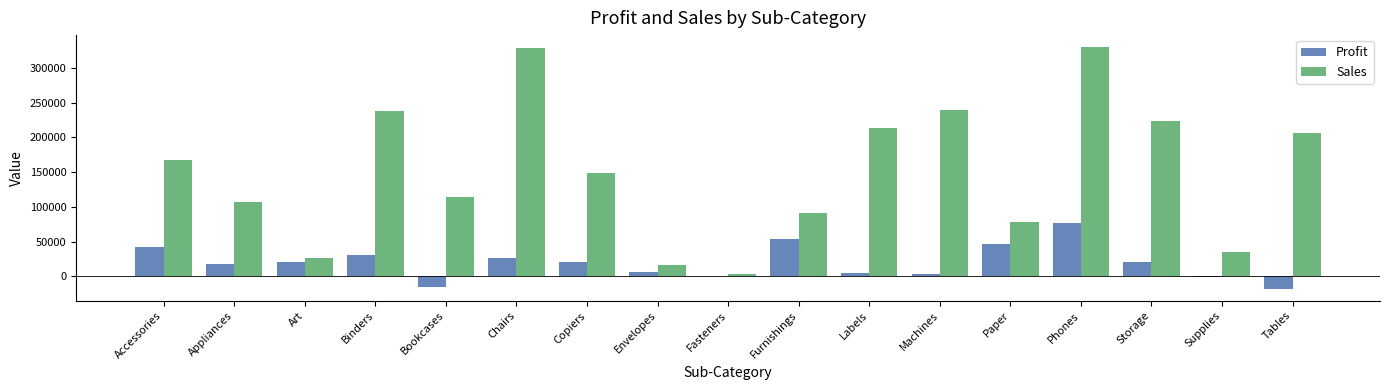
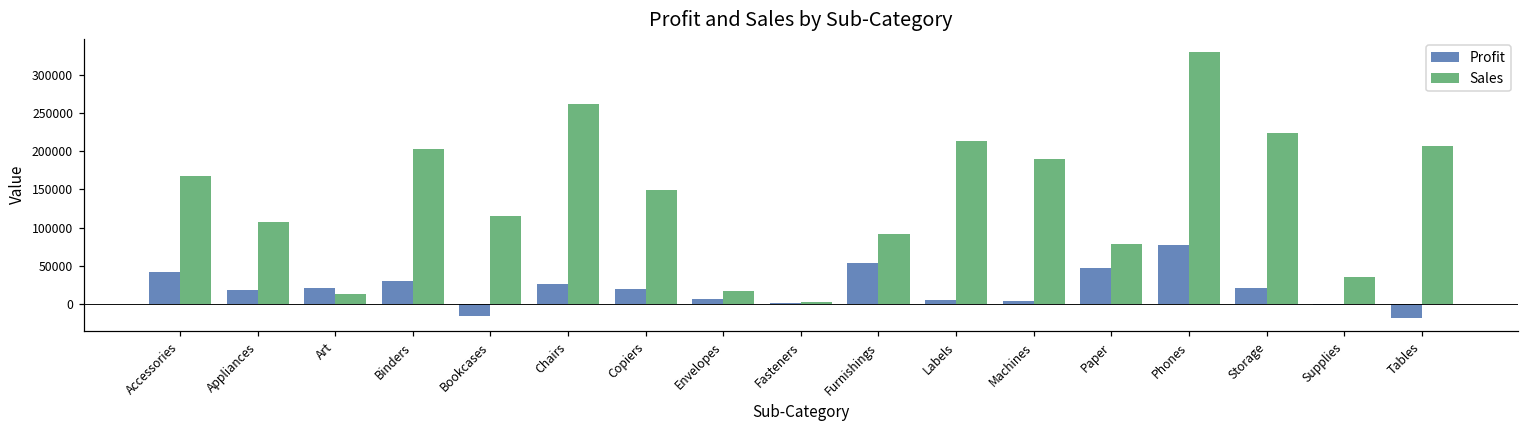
  {
    "Profit": {
      "Accessories": 40000,
      "Appliances": 20000,
      "Art": 20000,
      "Binders": 30000,
      "Bookcases": -20000,
      "Chairs": 30000,
      "Copiers": 20000,
      "Envelopes": 10000,
      "Furnishings": 50000,
      "Labels": 10000,
      "Paper": 50000,
      "Phones": 80000,
      "Storage": 20000,
      "Tables": -20000
    },
    "Sales": {
      "Accessories": 170000,
      "Appliances": 110000,
-     "Art": 30000,
-     "Binders": 240000,
+     "Art": 10000,
+     "Binders": 200000,
      "Bookcases": 110000,
-     "Chairs": 330000,
+     "Chairs": 260000,
      "Copiers": 150000,
      "Envelopes": 20000,
      "Furnishings": 90000,
      "Labels": 210000,
-     "Machines": 240000,
+     "Machines": 190000,
      "Paper": 80000,
      "Phones": 330000,
      "Storage": 220000,
      "Supplies": 30000,
      "Tables": 210000
    }
  }
